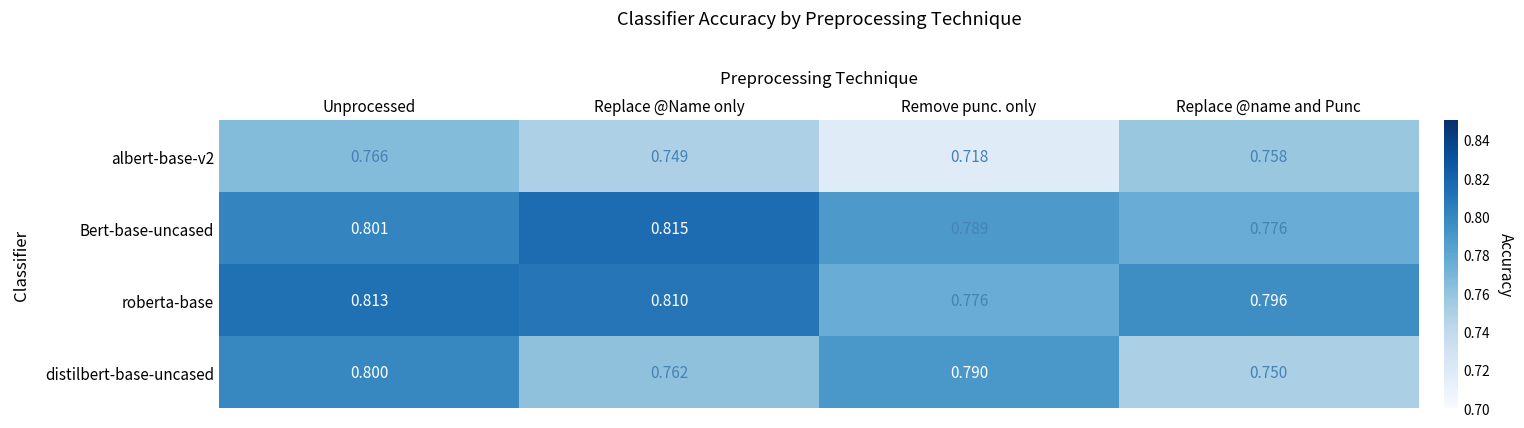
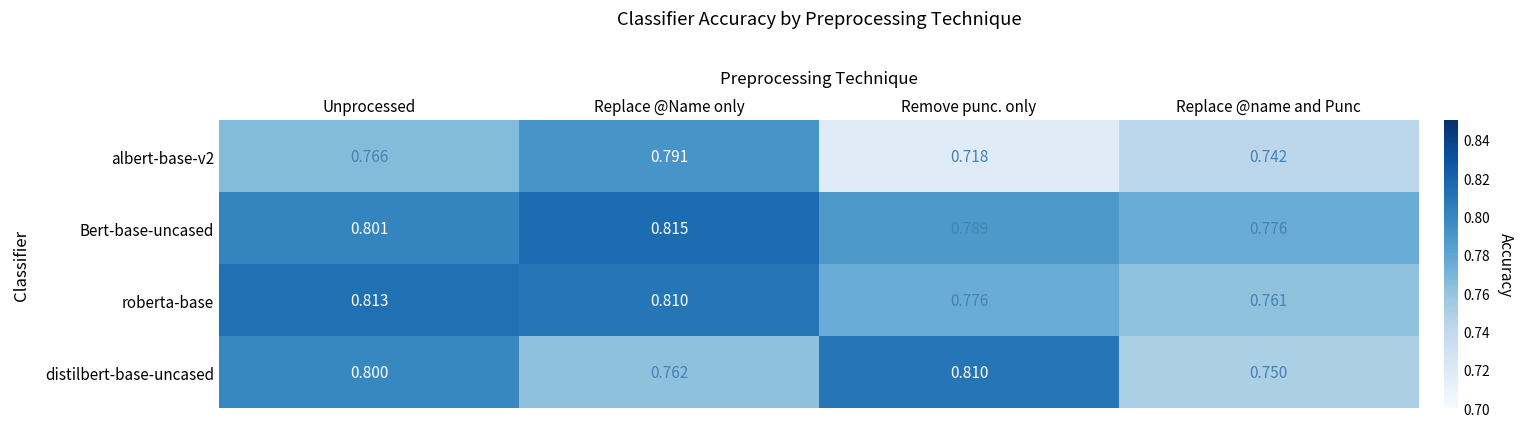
  {
    "albert-base-v2": {
      "Unprocessed": 0.766,
-     "Replace @Name only": 0.749,
+     "Replace @Name only": 0.791,
      "Remove punc. only": 0.718,
-     "Replace @name and Punc": 0.758
+     "Replace @name and Punc": 0.742
    },
    "Bert-base-uncased": {
      "Unprocessed": 0.801,
      "Replace @Name only": 0.815
    },
    "roberta-base": {
      "Unprocessed": 0.813,
      "Replace @Name only": 0.810,
-     "Replace @name and Punc": 0.796
+     "Replace @name and Punc": 0.761
    },
    "distilbert-base-uncased": {
      "Unprocessed": 0.800,
      "Replace @Name only": 0.762,
-     "Remove punc. only": 0.790,
+     "Remove punc. only": 0.810,
      "Replace @name and Punc": 0.750
    }
  }
